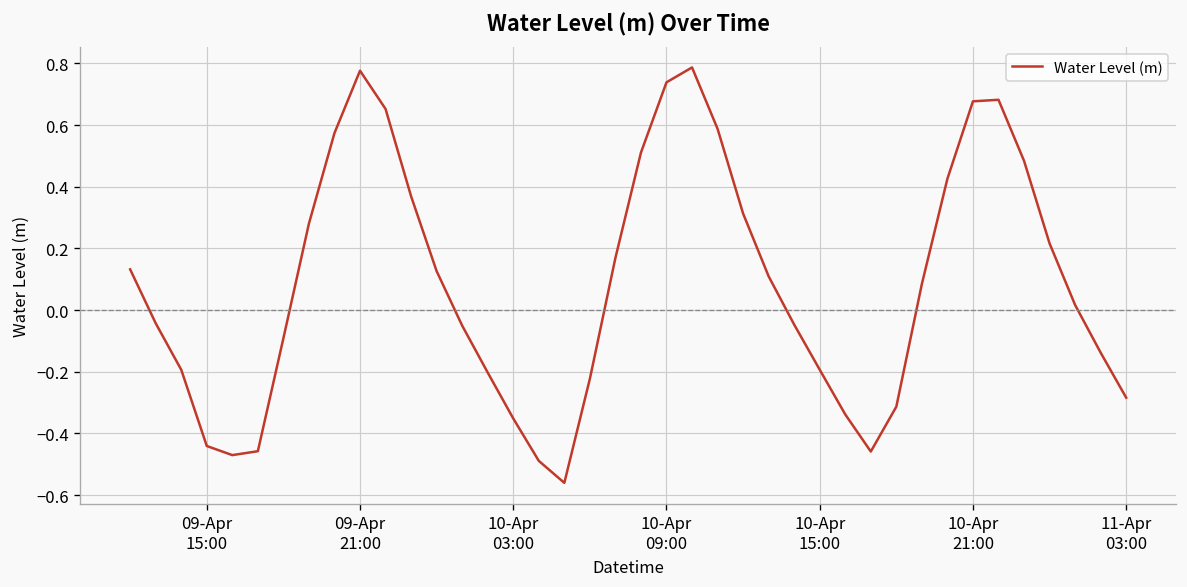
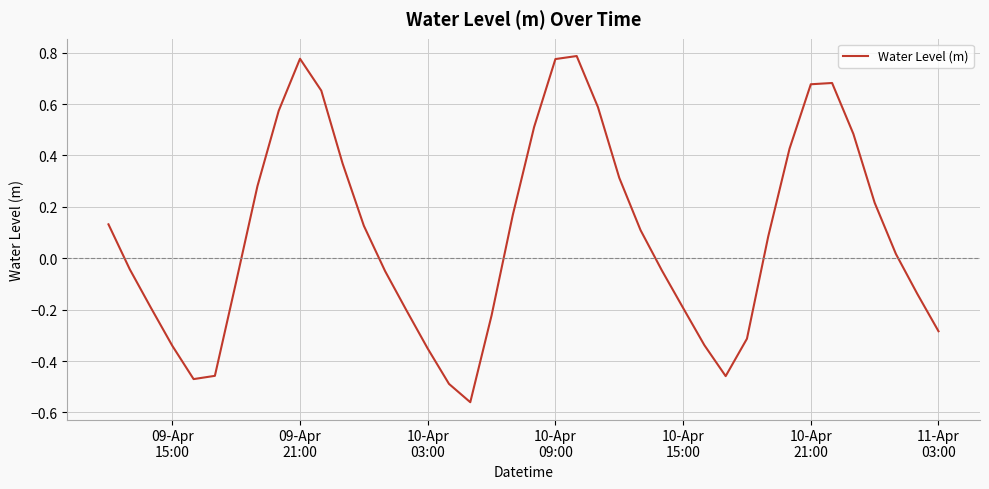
  {
-   "09-Apr 15:00": -0.44,
+   "09-Apr 15:00": -0.34,
    "09-Apr 21:00": 0.78,
    "10-Apr 03:00": -0.35,
-   "10-Apr 09:00": 0.74,
+   "10-Apr 09:00": 0.78,
    "10-Apr 15:00": -0.19,
    "10-Apr 21:00": 0.68,
    "11-Apr 03:00": -0.28
  }
